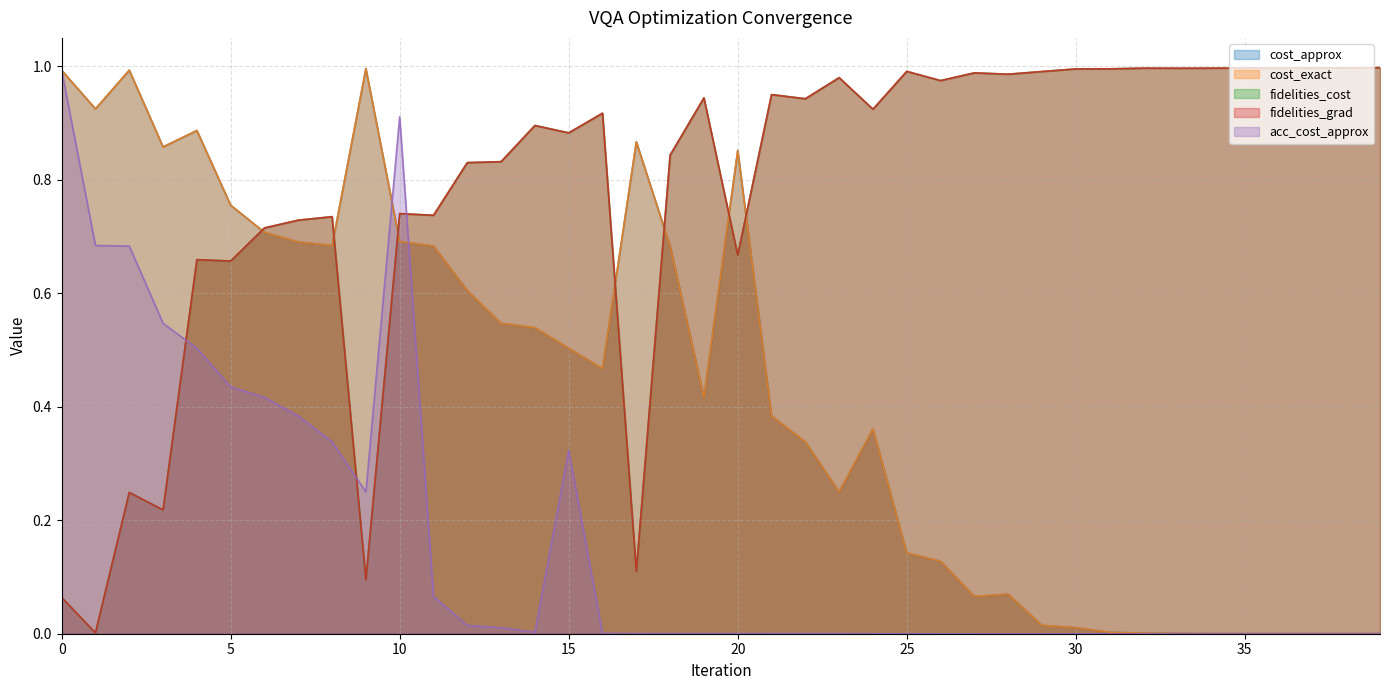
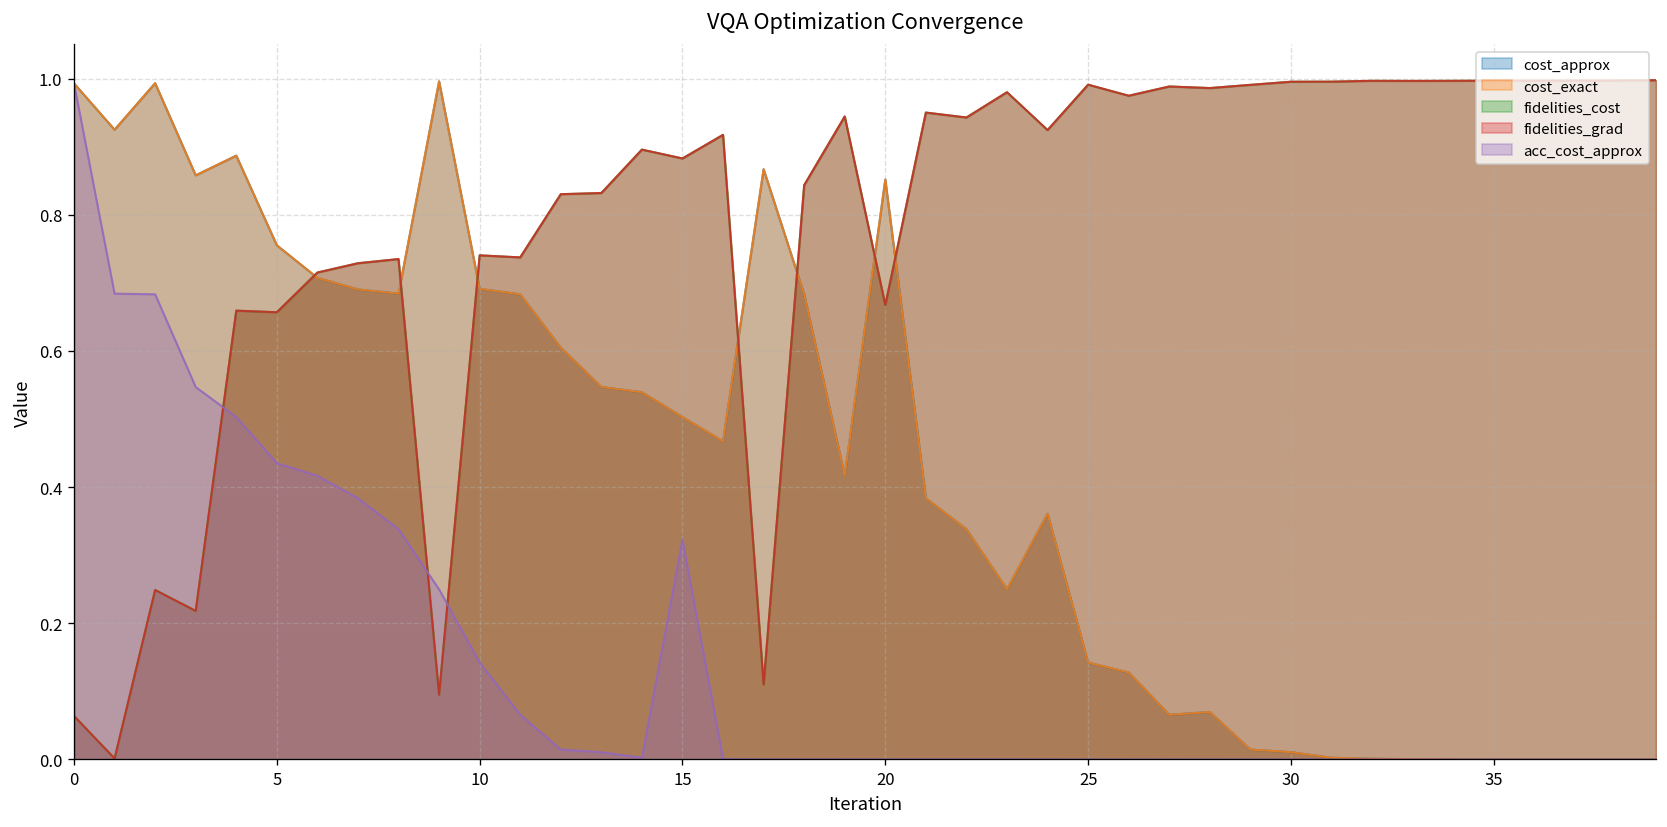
  {
    "acc_cost_approx": {
      "5": 0.44,
-     "10": 0.91,
+     "10": 0.14,
      "15": 0.32,
      "20": 0.00,
      "25": 0.00,
      "30": 0.00
    }
  }
